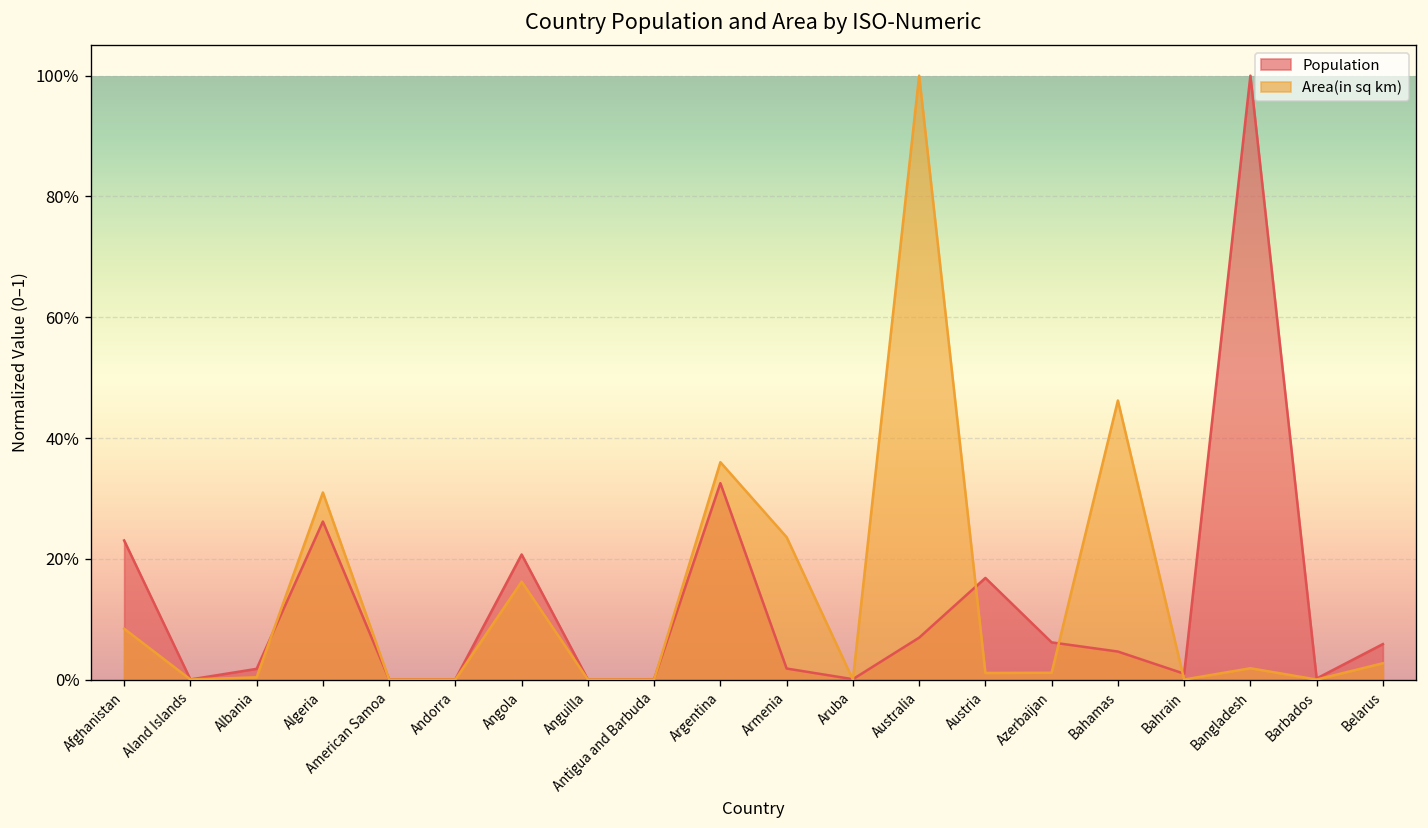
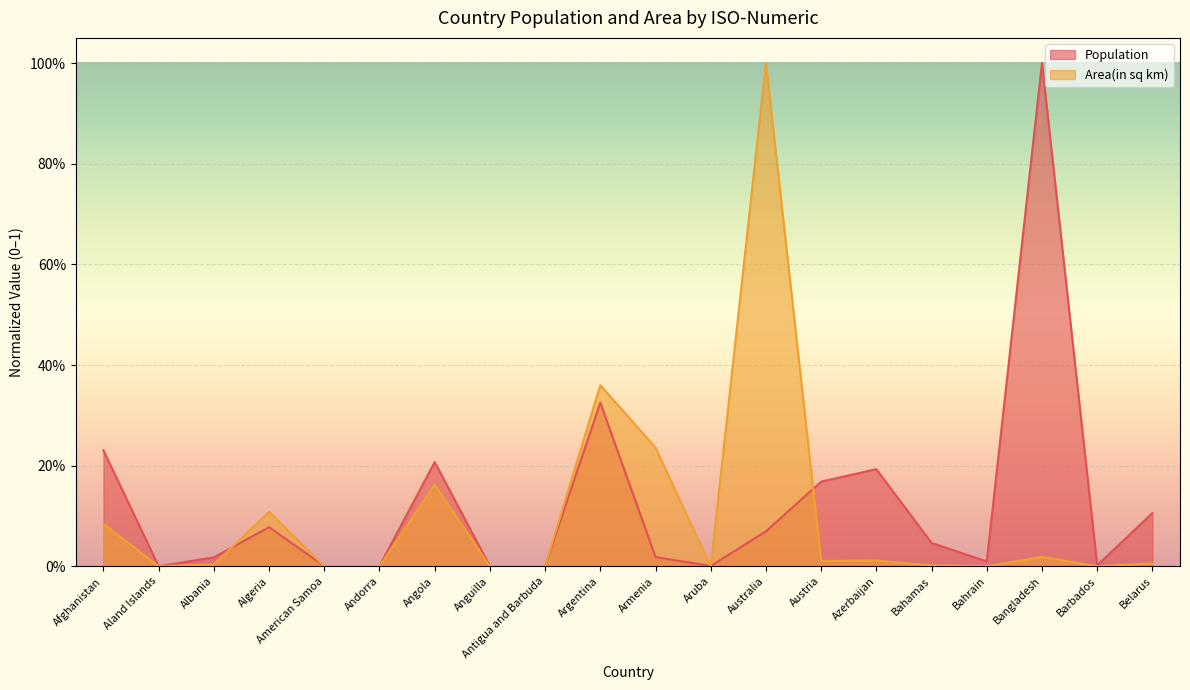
  {
    "Population": {
      "Afghanistan": "23%",
      "Albania": "2%",
-     "Algeria": "26%",
+     "Algeria": "8%",
      "Angola": "21%",
      "Argentina": "33%",
      "Armenia": "2%",
      "Australia": "7%",
      "Austria": "17%",
-     "Azerbaijan": "6%",
+     "Azerbaijan": "19%",
      "Bahamas": "5%",
      "Bahrain": "1%",
      "Bangladesh": "100%",
-     "Belarus": "6%"
+     "Belarus": "11%"
    },
    "Area(in sq km)": {
      "Afghanistan": "8%",
      "Albania": "0%",
-     "Algeria": "31%",
+     "Algeria": "11%",
      "Angola": "16%",
      "Argentina": "36%",
      "Armenia": "24%",
      "Australia": "100%",
      "Austria": "1%",
      "Azerbaijan": "1%",
-     "Bahamas": "46%",
+     "Bahamas": "0%",
      "Bahrain": "0%",
      "Bangladesh": "2%",
-     "Belarus": "3%"
+     "Belarus": "1%"
    }
  }
